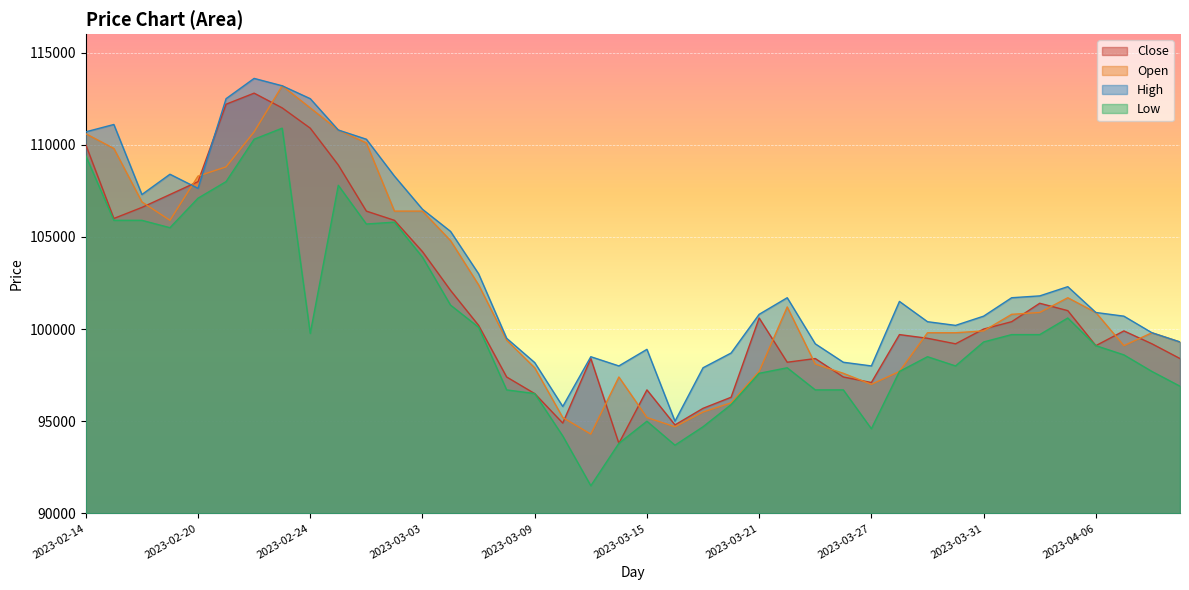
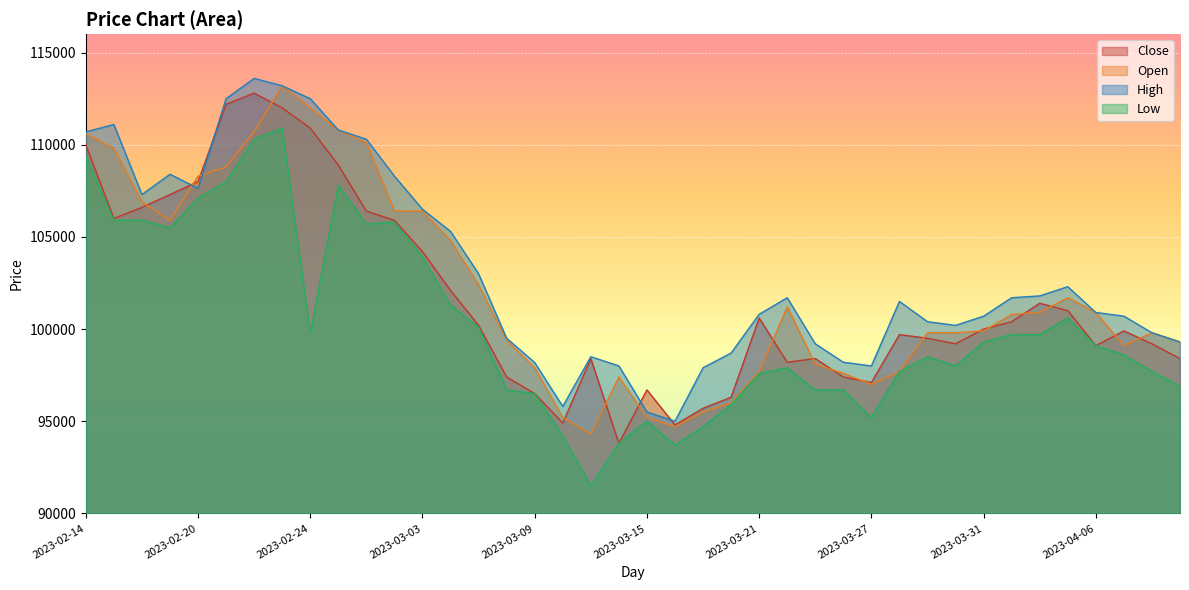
  {
    "High": {
      "2023-02-20": 107600,
      "2023-02-24": 112500,
      "2023-03-09": 98200,
-     "2023-03-15": 98900,
+     "2023-03-15": 95500,
      "2023-03-21": 100800,
      "2023-03-27": 98000,
      "2023-03-31": 100700
    },
    "Low": {
      "2023-02-14": 109400,
      "2023-02-20": 107100,
      "2023-02-24": 99800,
      "2023-03-03": 103900,
      "2023-03-15": 95000,
-     "2023-03-27": 94600,
+     "2023-03-27": 95200,
      "2023-03-31": 99300
    }
  }
